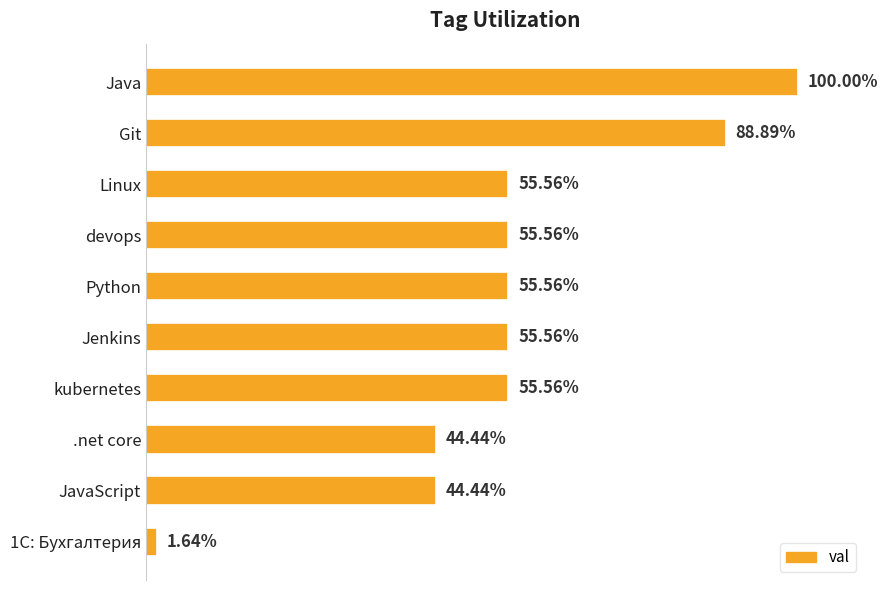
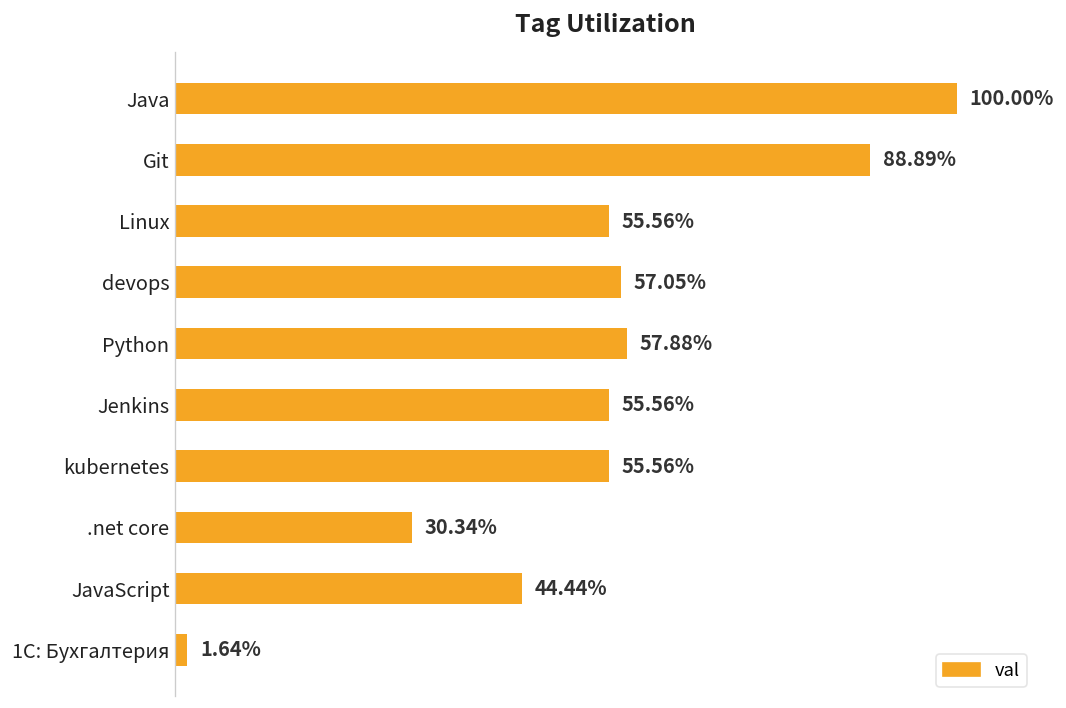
  {
    "Java": "100.00%",
    "Git": "88.89%",
    "Linux": "55.56%",
-   "devops": "55.56%",
-   "Python": "55.56%",
+   "devops": "57.05%",
+   "Python": "57.88%",
    "Jenkins": "55.56%",
    "kubernetes": "55.56%",
-   ".net core": "44.44%",
+   ".net core": "30.34%",
    "JavaScript": "44.44%",
    "1С: Бухгалтерия": "1.64%"
  }
